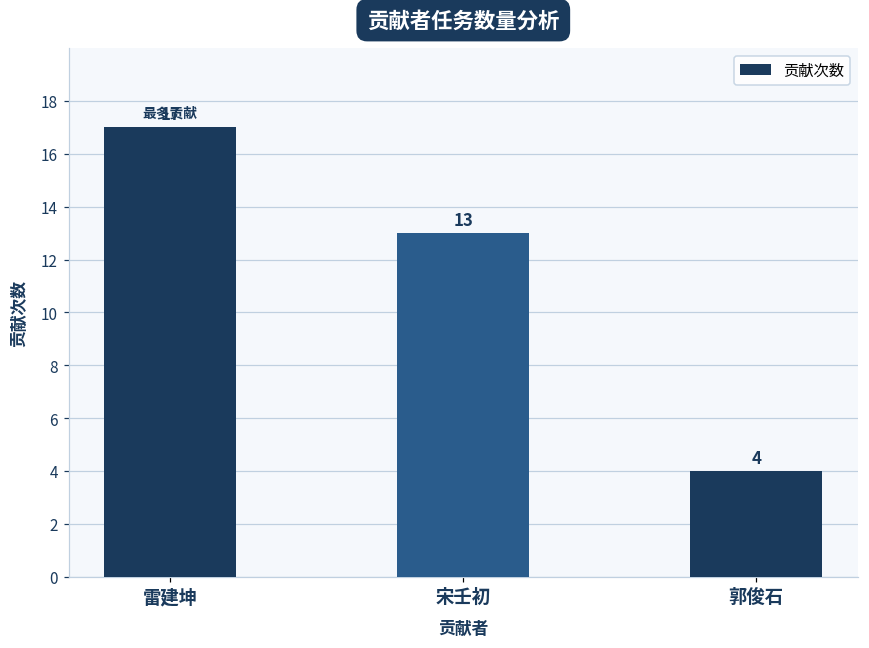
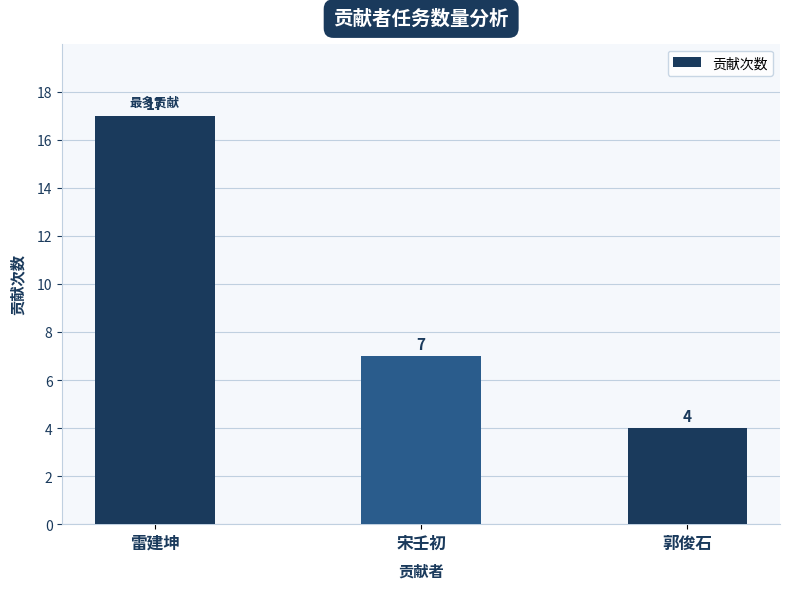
  {
-   "宋壬初": 13,
+   "宋壬初": 7,
    "郭俊石": 4
  }
